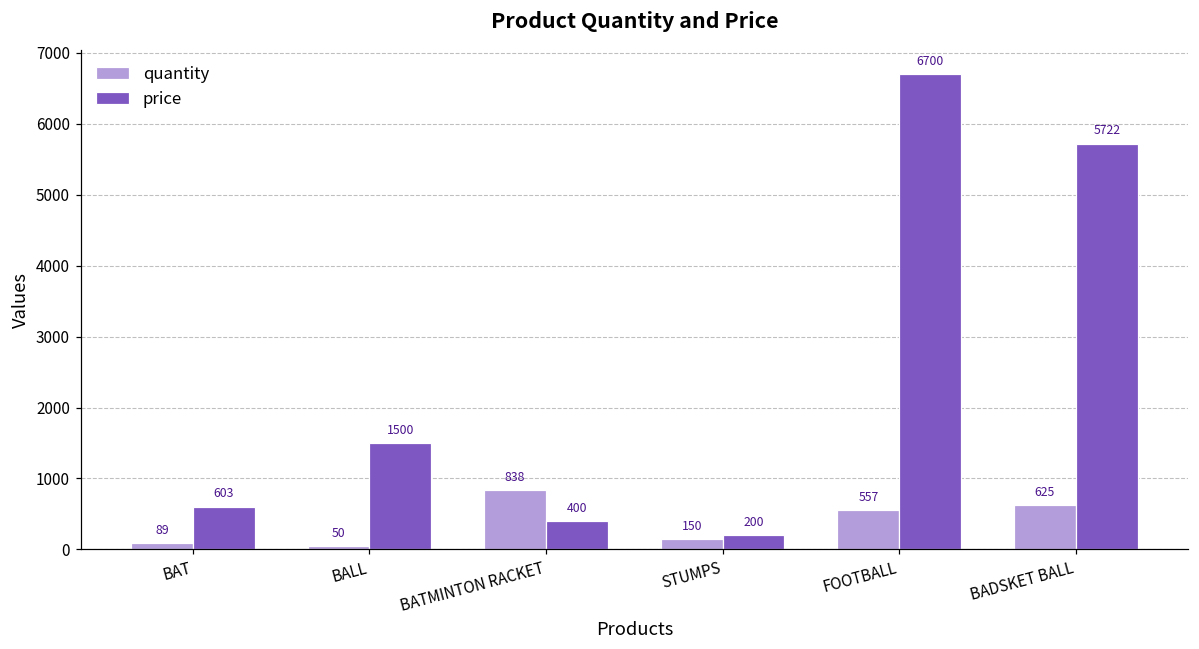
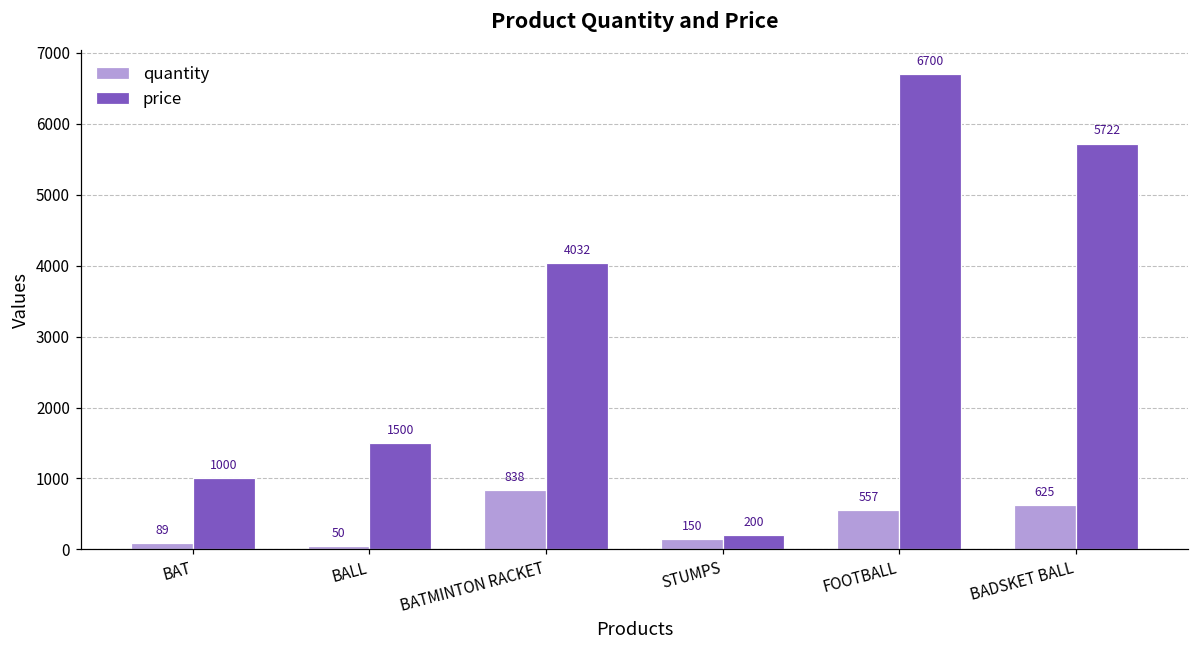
  {
    "quantity": {
      "BAT": 89,
      "BALL": 50,
      "BATMINTON RACKET": 838,
      "STUMPS": 150,
      "FOOTBALL": 557,
      "BADSKET BALL": 625
    },
    "price": {
-     "BAT": 603,
+     "BAT": 1000,
      "BALL": 1500,
-     "BATMINTON RACKET": 400,
+     "BATMINTON RACKET": 4032,
      "STUMPS": 200,
      "FOOTBALL": 6700,
      "BADSKET BALL": 5722
    }
  }
